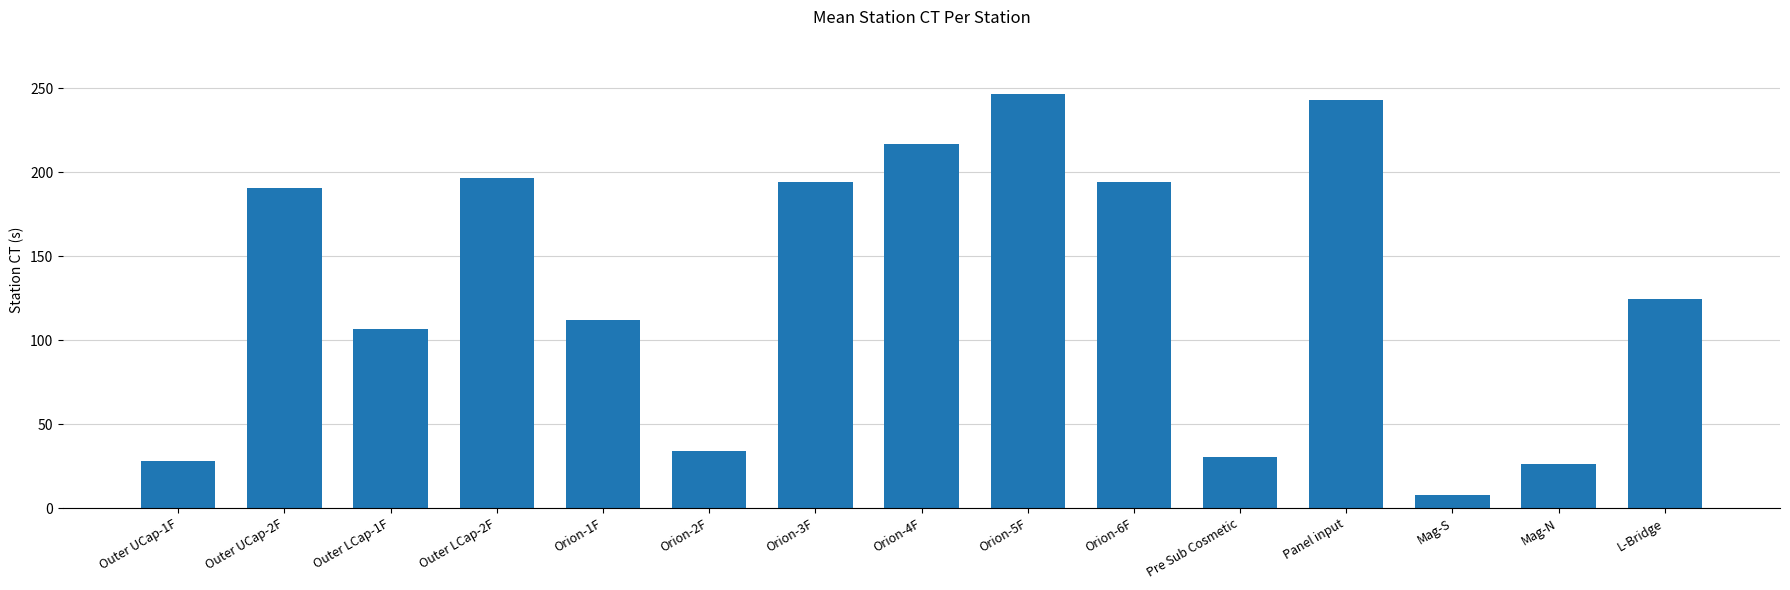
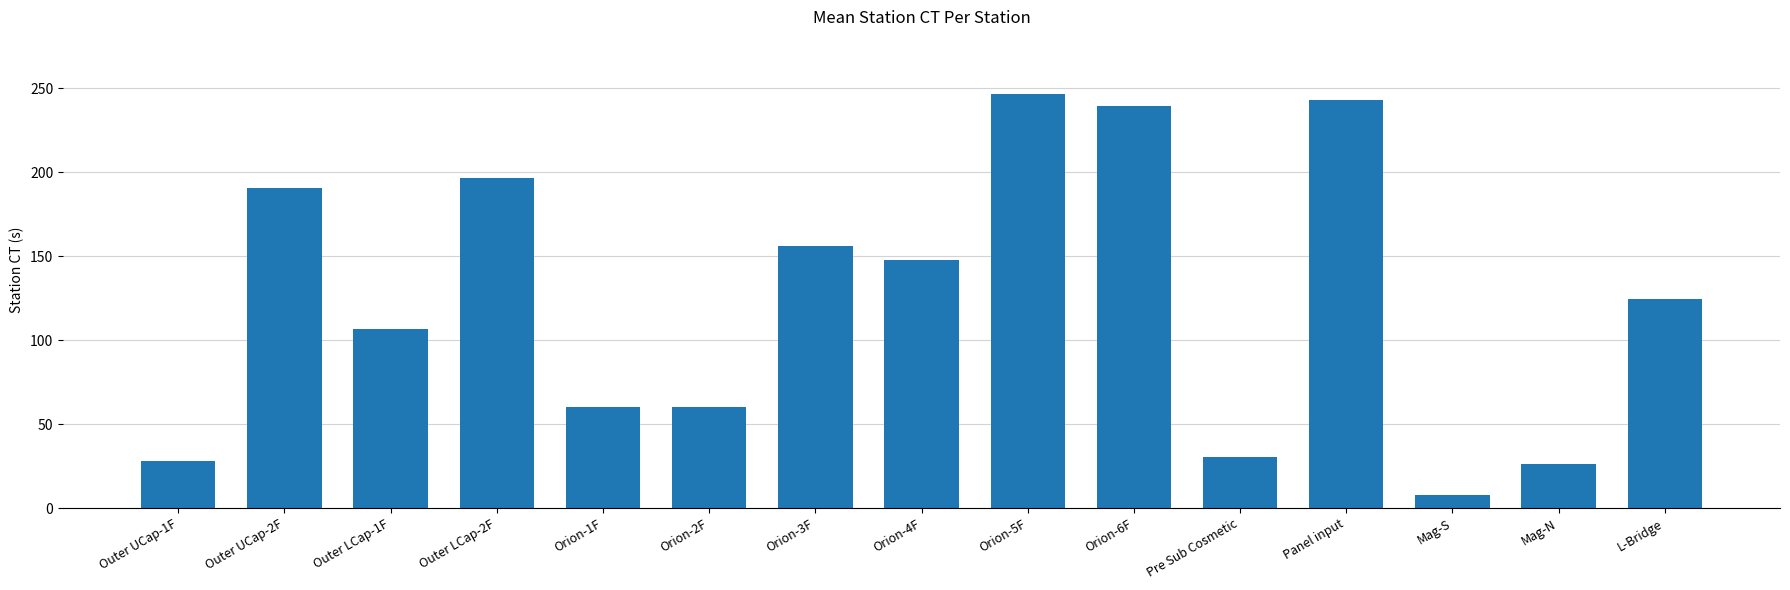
  {
    "Outer UCap-1F": 28,
    "Outer UCap-2F": 190,
    "Outer LCap-1F": 107,
    "Outer LCap-2F": 197,
-   "Orion-1F": 112,
-   "Orion-2F": 34,
-   "Orion-3F": 194,
-   "Orion-4F": 217,
+   "Orion-1F": 60,
+   "Orion-2F": 60,
+   "Orion-3F": 156,
+   "Orion-4F": 148,
    "Orion-5F": 247,
-   "Orion-6F": 194,
+   "Orion-6F": 240,
    "Pre Sub Cosmetic": 31,
    "Panel input": 243,
    "Mag-S": 8,
    "Mag-N": 26,
    "L-Bridge": 124
  }
